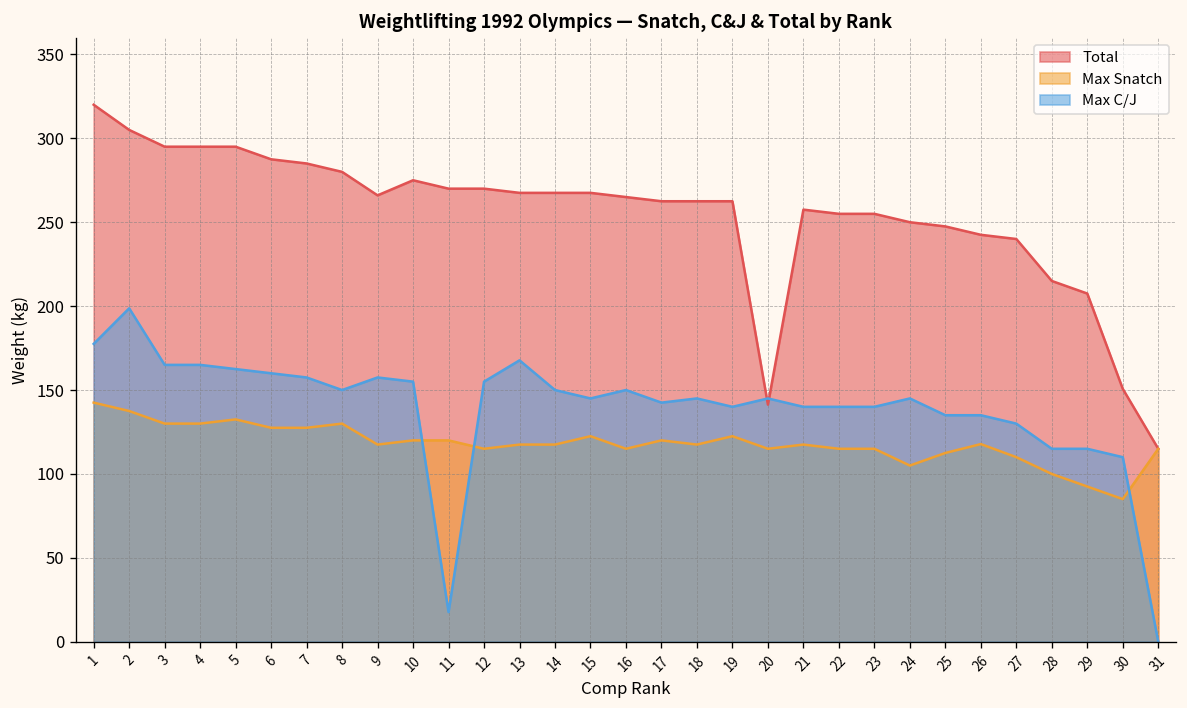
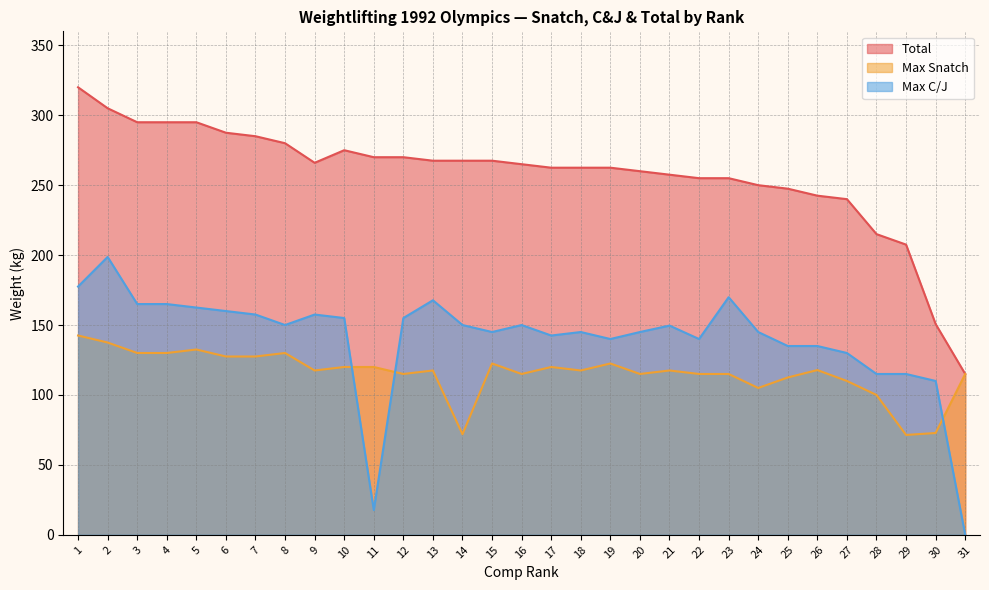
  {
    "Total": {
      "1": 320,
      "2": 305,
      "3": 295,
      "4": 295,
      "5": 295,
      "6": 288,
      "7": 285,
      "8": 280,
      "9": 266,
      "10": 275,
      "11": 270,
      "12": 270,
      "13": 268,
      "14": 268,
      "15": 268,
      "16": 265,
      "17": 263,
      "18": 263,
      "19": 263,
-     "20": 141,
+     "20": 260,
      "21": 258,
      "22": 255,
      "23": 255,
      "24": 250,
      "25": 248,
      "26": 243,
      "27": 240,
      "28": 215,
      "29": 208,
      "30": 151
    },
    "Max Snatch": {
      "1": 143,
      "2": 138,
      "3": 130,
      "4": 130,
      "5": 133,
      "6": 128,
      "7": 128,
      "8": 130,
      "9": 118,
      "10": 120,
      "11": 120,
      "12": 115,
      "13": 118,
-     "14": 118,
+     "14": 72,
      "15": 123,
      "16": 115,
      "17": 120,
      "18": 118,
      "19": 123,
      "20": 115,
      "21": 118,
      "22": 115,
      "23": 115,
      "24": 105,
      "25": 113,
      "26": 118,
      "27": 110,
      "28": 100,
-     "29": 93,
-     "30": 85
+     "29": 71,
+     "30": 73
    },
    "Max C/J": {
      "1": 178,
      "2": 199,
      "3": 165,
      "4": 165,
      "5": 163,
      "6": 160,
      "7": 158,
      "8": 150,
      "9": 158,
      "10": 155,
      "11": 18,
      "12": 155,
      "13": 168,
      "14": 150,
      "15": 145,
      "16": 150,
      "17": 143,
      "18": 145,
      "19": 140,
      "20": 145,
-     "21": 140,
+     "21": 150,
      "22": 140,
-     "23": 140,
+     "23": 170,
      "24": 145,
      "25": 135,
      "26": 135,
      "27": 130,
      "28": 115,
      "29": 115,
      "30": 110,
      "31": 0
    }
  }
